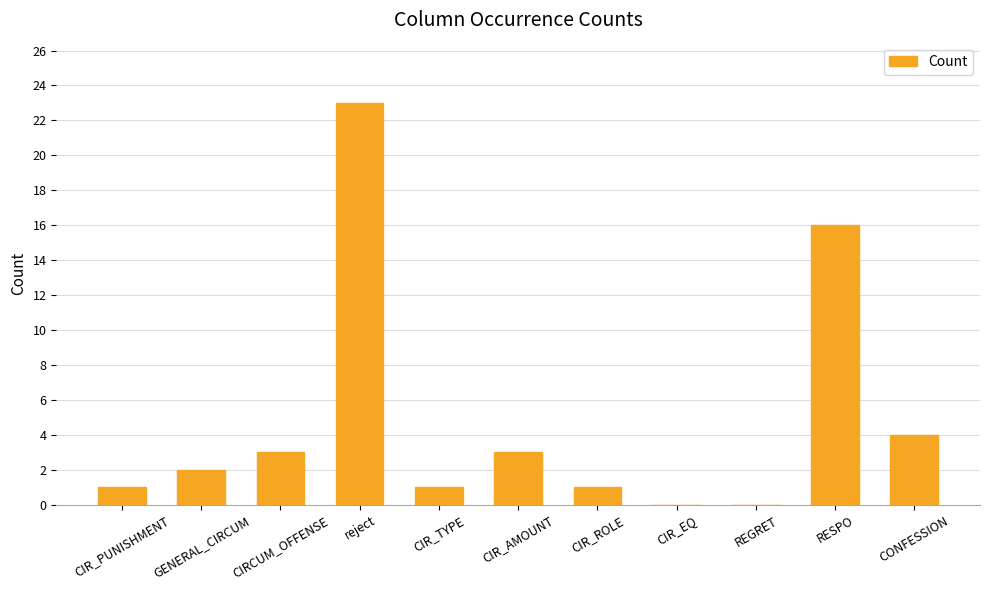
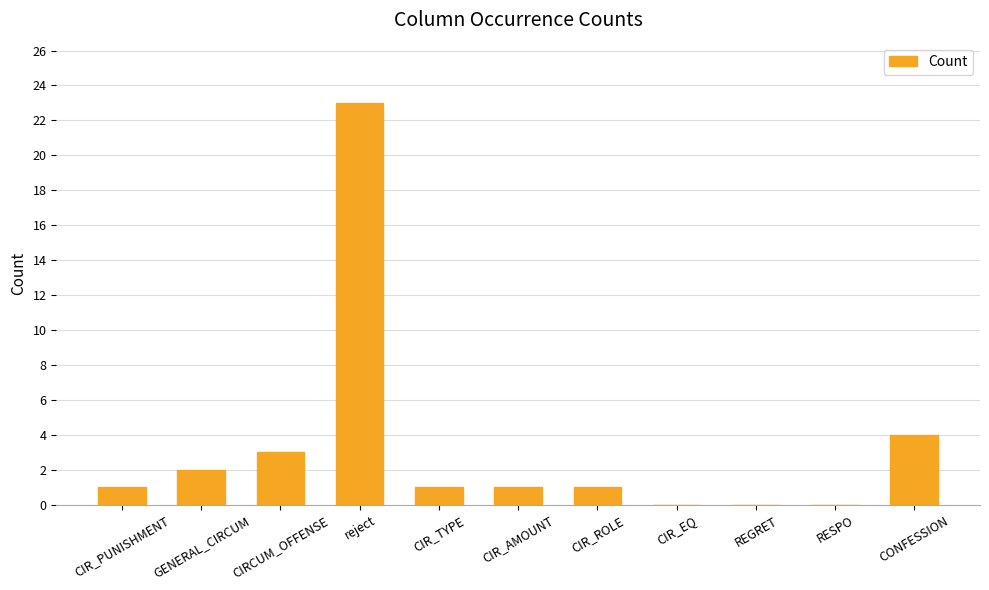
  {
    "CIR_PUNISHMENT": 1,
    "GENERAL_CIRCUM": 2,
    "CIRCUM_OFFENSE": 3,
    "reject": 23,
    "CIR_TYPE": 1,
-   "CIR_AMOUNT": 3,
+   "CIR_AMOUNT": 1,
    "CIR_ROLE": 1,
    "CIR_EQ": 0,
    "REGRET": 0,
-   "RESPO": 16,
+   "RESPO": 0,
    "CONFESSION": 4
  }
